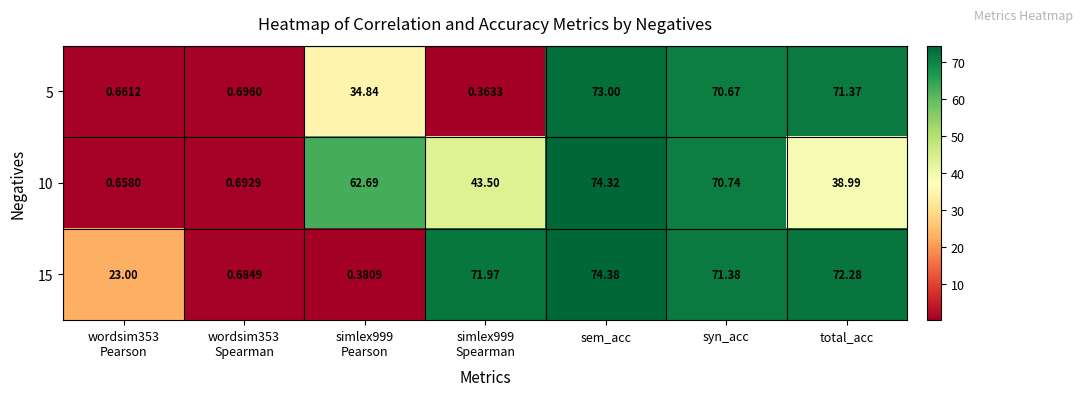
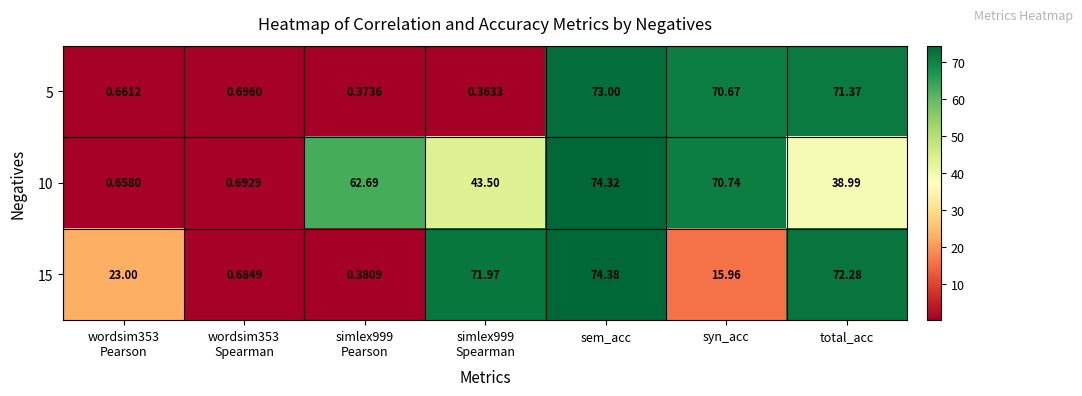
  {
    "5": {
      "wordsim353 Pearson": 0.6612,
      "wordsim353 Spearman": 0.6960,
-     "simlex999 Pearson": 34.84,
+     "simlex999 Pearson": 0.3736,
      "simlex999 Spearman": 0.3633,
      "sem_acc": 73.00,
      "syn_acc": 70.67,
      "total_acc": 71.37
    },
    "10": {
      "wordsim353 Pearson": 0.6580,
      "wordsim353 Spearman": 0.6929,
      "simlex999 Pearson": 62.69,
      "simlex999 Spearman": 43.50,
      "sem_acc": 74.32,
      "syn_acc": 70.74,
      "total_acc": 38.99
    },
    "15": {
      "wordsim353 Pearson": 23.00,
      "wordsim353 Spearman": 0.6849,
      "simlex999 Pearson": 0.3809,
      "simlex999 Spearman": 71.97,
      "sem_acc": 74.38,
-     "syn_acc": 71.38,
+     "syn_acc": 15.96,
      "total_acc": 72.28
    }
  }
